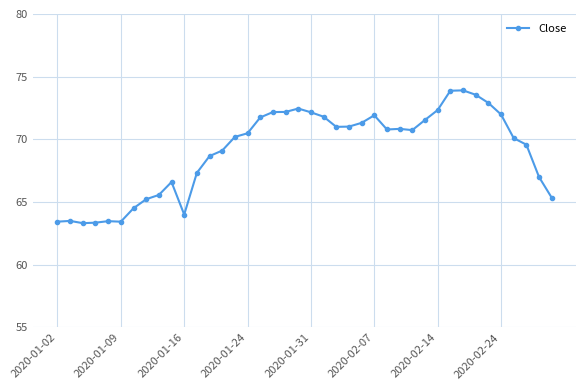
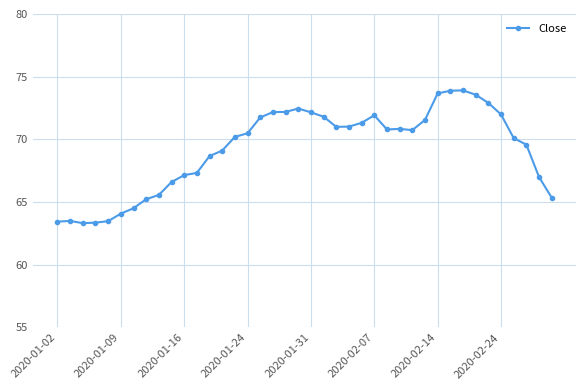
  {
    "2020-01-02": 63.4,
-   "2020-01-09": 63.4,
-   "2020-01-16": 64.0,
+   "2020-01-09": 64.1,
+   "2020-01-16": 67.2,
    "2020-01-24": 70.5,
    "2020-01-31": 72.2,
    "2020-02-07": 71.9,
-   "2020-02-14": 72.3,
+   "2020-02-14": 73.7,
    "2020-02-24": 72.0
  }
